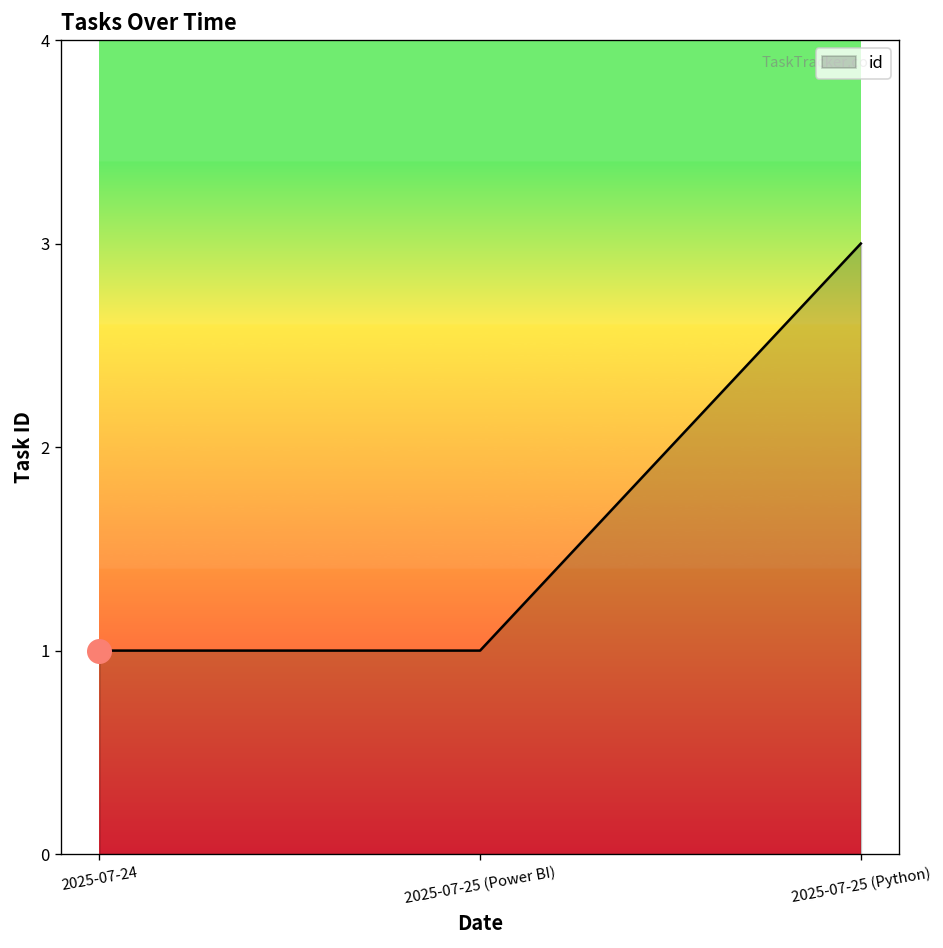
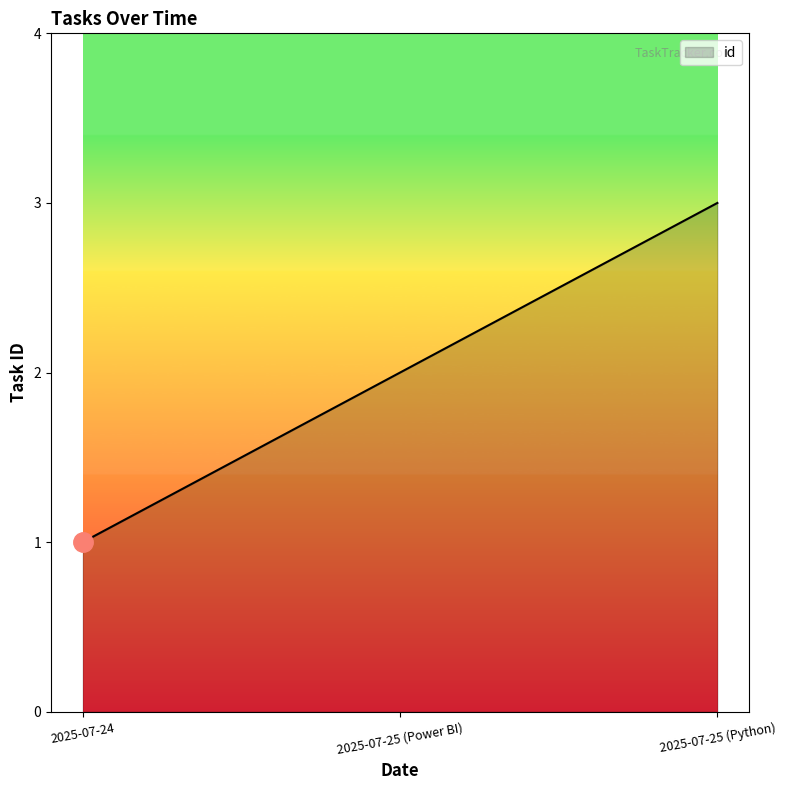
  {
    "id": {
-     "2025-07-25 (Power BI)": 1,
+     "2025-07-25 (Power BI)": 2,
      "2025-07-25 (Python)": 3
    }
  }
